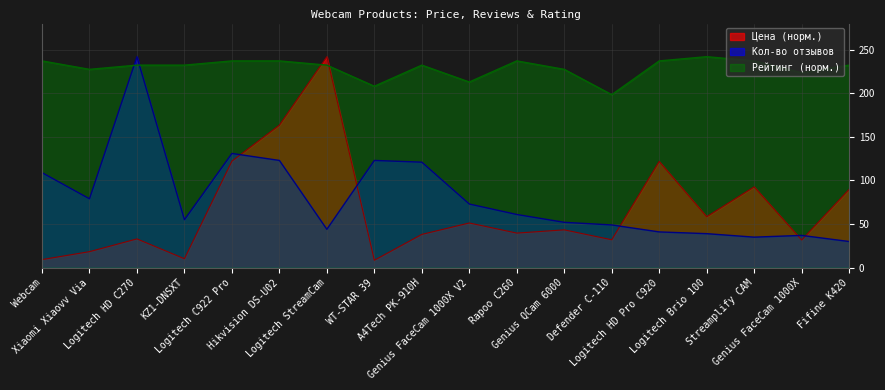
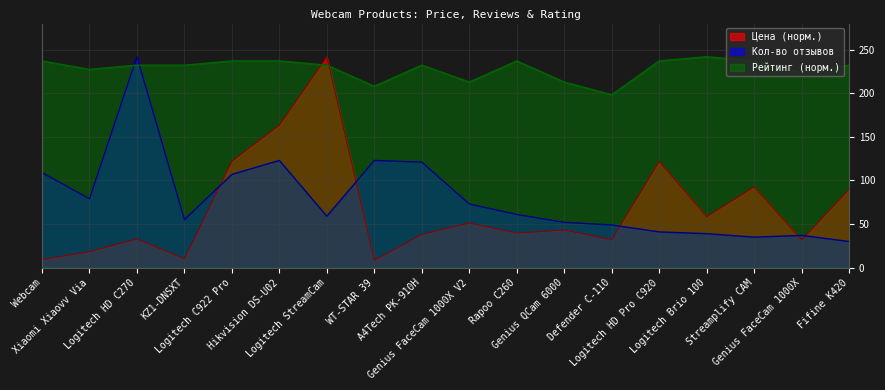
  {
    "Цена (норм.)": {
      "Webcam": 10,
      "Xiaomi Xiaovv Via": 20,
      "Logitech HD C270": 30,
      "KZ1-DNSXT": 10,
      "Logitech C922 Pro": 120,
      "Hikvision DS-U02": 160,
      "Logitech StreamCam": 240,
      "WT-STAR 39": 10,
      "A4Tech PK-910H": 40,
      "Genius FaceCam 1000X V2": 50,
      "Rapoo C260": 40,
      "Genius QCam 6000": 40,
      "Defender C-110": 30,
      "Logitech HD Pro C920": 120,
      "Logitech Brio 100": 60,
      "Streamplify CAM": 90,
      "Genius FaceCam 1000X": 30,
      "Fifine K420": 90
    },
    "Кол-во отзывов": {
      "Webcam": 110,
      "Xiaomi Xiaovv Via": 80,
      "Logitech HD C270": 240,
      "KZ1-DNSXT": 60,
-     "Logitech C922 Pro": 130,
+     "Logitech C922 Pro": 110,
      "Hikvision DS-U02": 120,
-     "Logitech StreamCam": 40,
+     "Logitech StreamCam": 60,
      "WT-STAR 39": 120,
      "A4Tech PK-910H": 120,
      "Genius FaceCam 1000X V2": 70,
      "Rapoo C260": 60,
      "Genius QCam 6000": 50,
      "Defender C-110": 50,
      "Logitech HD Pro C920": 40,
      "Logitech Brio 100": 40,
      "Streamplify CAM": 40,
      "Genius FaceCam 1000X": 40,
      "Fifine K420": 30
    },
    "Рейтинг (норм.)": {
      "Webcam": 240,
      "Xiaomi Xiaovv Via": 230,
      "Logitech HD C270": 230,
      "KZ1-DNSXT": 230,
      "Logitech C922 Pro": 240,
      "Hikvision DS-U02": 240,
      "Logitech StreamCam": 230,
      "WT-STAR 39": 210,
      "A4Tech PK-910H": 230,
      "Genius FaceCam 1000X V2": 210,
      "Rapoo C260": 240,
-     "Genius QCam 6000": 230,
+     "Genius QCam 6000": 210,
      "Defender C-110": 200,
      "Logitech HD Pro C920": 240,
      "Logitech Brio 100": 240,
      "Fifine K420": 230
    }
  }
